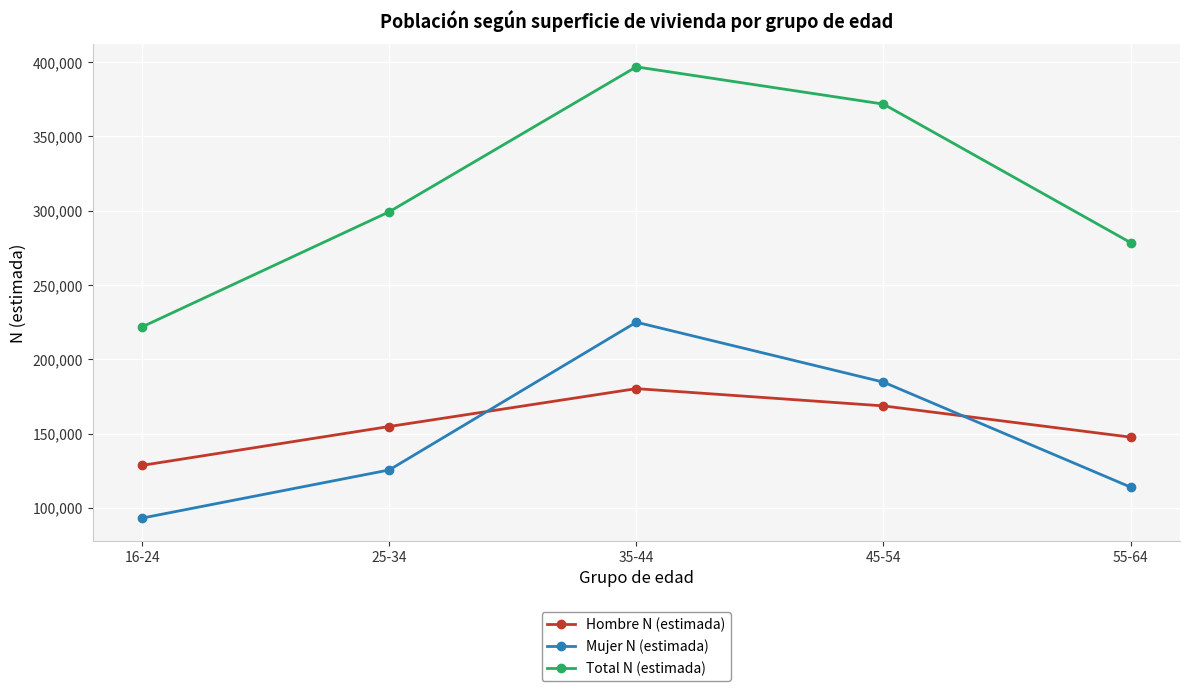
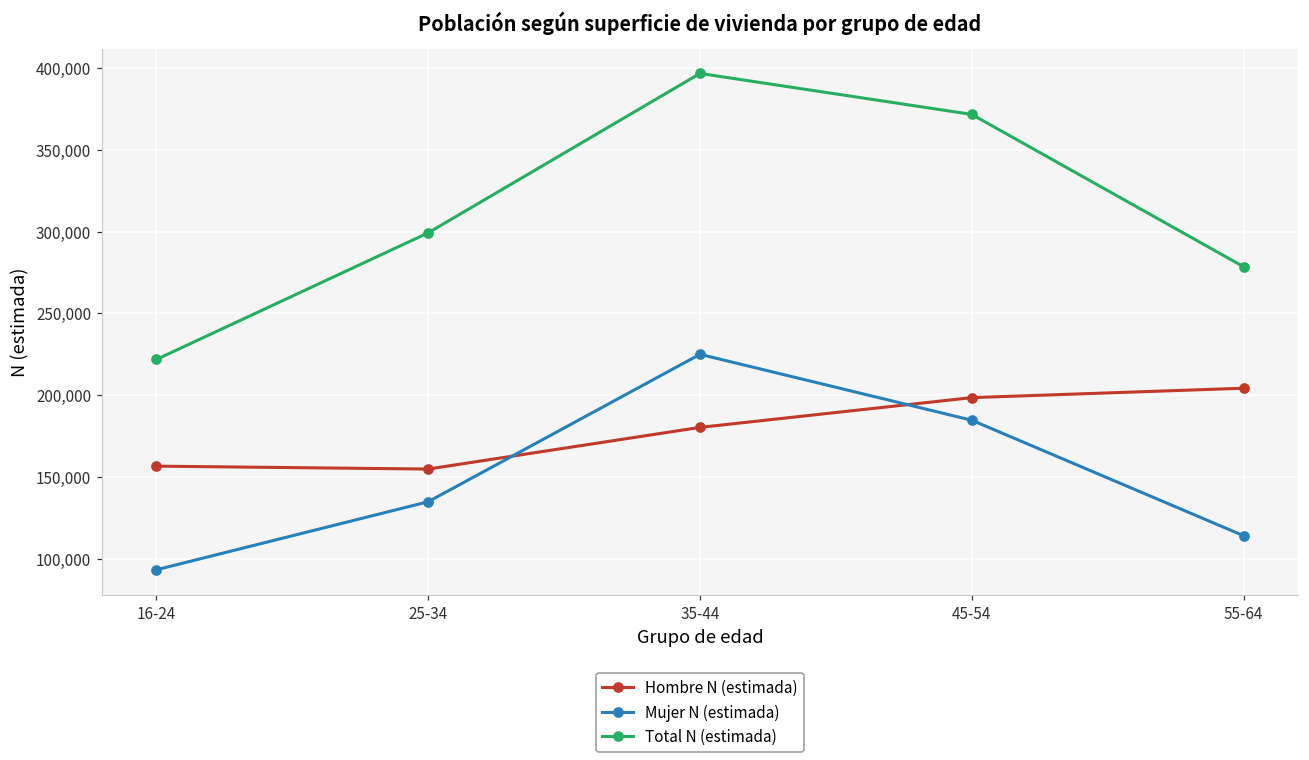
  {
    "Hombre N (estimada)": {
-     "16-24": "129,000",
+     "16-24": "157,000",
      "25-34": "155,000",
      "35-44": "180,000",
-     "45-54": "169,000",
-     "55-64": "148,000"
+     "45-54": "198,000",
+     "55-64": "204,000"
    },
    "Mujer N (estimada)": {
      "16-24": "93,000",
-     "25-34": "126,000",
+     "25-34": "135,000",
      "35-44": "225,000",
      "45-54": "185,000",
      "55-64": "114,000"
    },
    "Total N (estimada)": {
      "16-24": "222,000",
      "25-34": "299,000",
      "35-44": "397,000",
      "45-54": "372,000",
      "55-64": "279,000"
    }
  }
